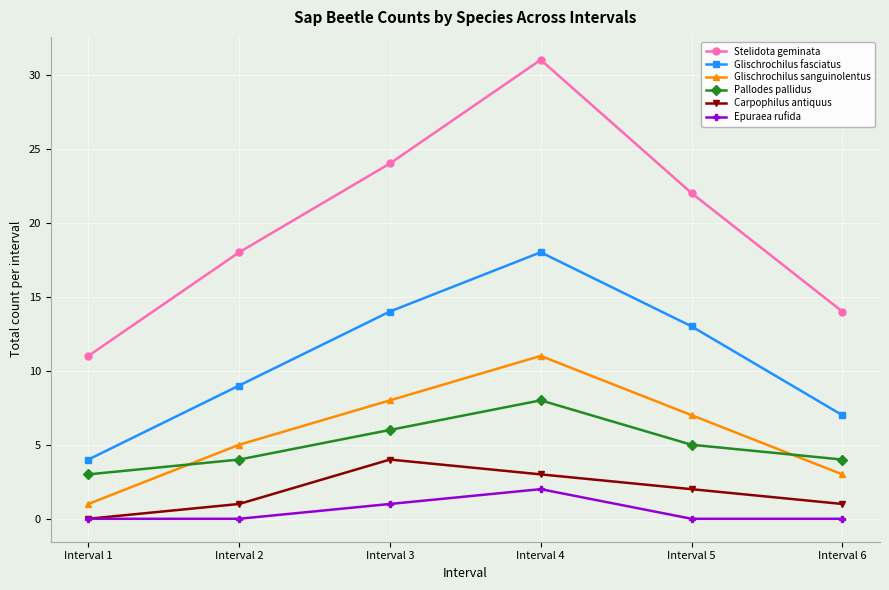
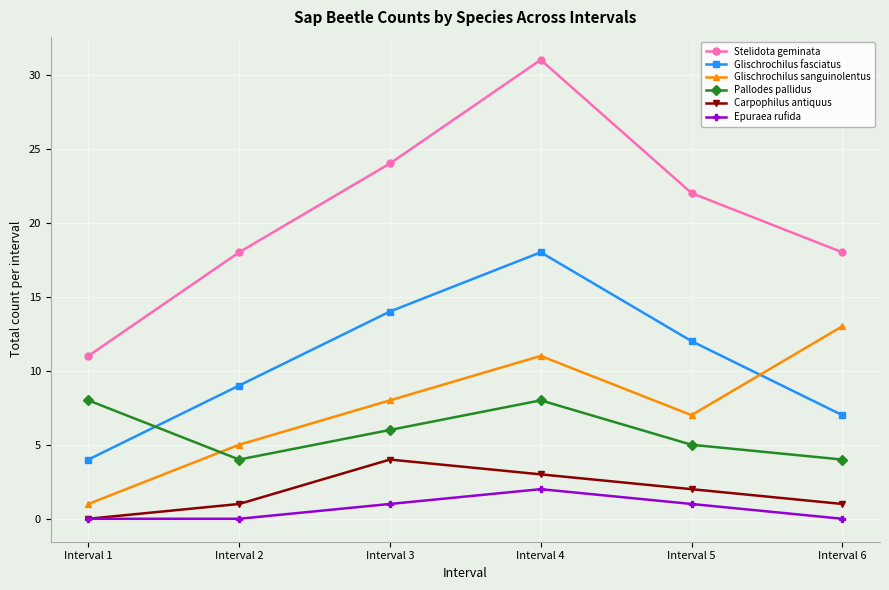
  {
    "Stelidota geminata": {
      "Interval 1": 11,
      "Interval 2": 18,
      "Interval 3": 24,
      "Interval 4": 31,
      "Interval 5": 22,
-     "Interval 6": 14
+     "Interval 6": 18
    },
    "Glischrochilus fasciatus": {
      "Interval 1": 4,
      "Interval 2": 9,
      "Interval 3": 14,
      "Interval 4": 18,
-     "Interval 5": 13,
+     "Interval 5": 12,
      "Interval 6": 7
    },
    "Glischrochilus sanguinolentus": {
      "Interval 1": 1,
      "Interval 2": 5,
      "Interval 3": 8,
      "Interval 4": 11,
      "Interval 5": 7,
-     "Interval 6": 3
+     "Interval 6": 13
    },
    "Pallodes pallidus": {
-     "Interval 1": 3,
+     "Interval 1": 8,
      "Interval 2": 4,
      "Interval 3": 6,
      "Interval 4": 8,
      "Interval 5": 5,
      "Interval 6": 4
    },
    "Carpophilus antiquus": {
      "Interval 2": 1,
      "Interval 3": 4,
      "Interval 4": 3,
      "Interval 5": 2,
      "Interval 6": 1
    },
    "Epuraea rufida": {
      "Interval 2": 0,
      "Interval 3": 1,
      "Interval 4": 2,
-     "Interval 5": 0,
+     "Interval 5": 1,
      "Interval 6": 0
    }
  }
